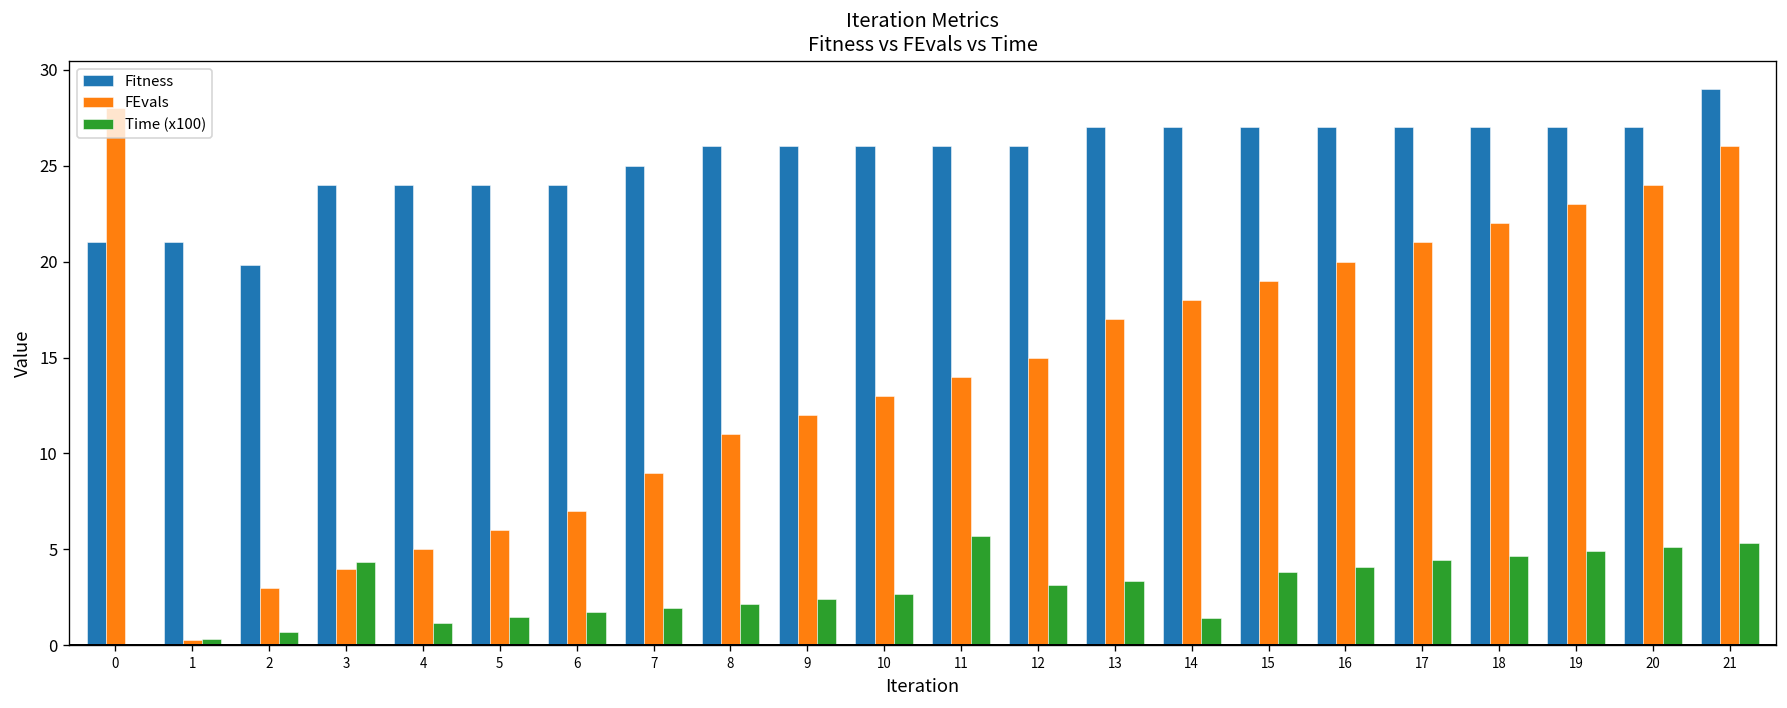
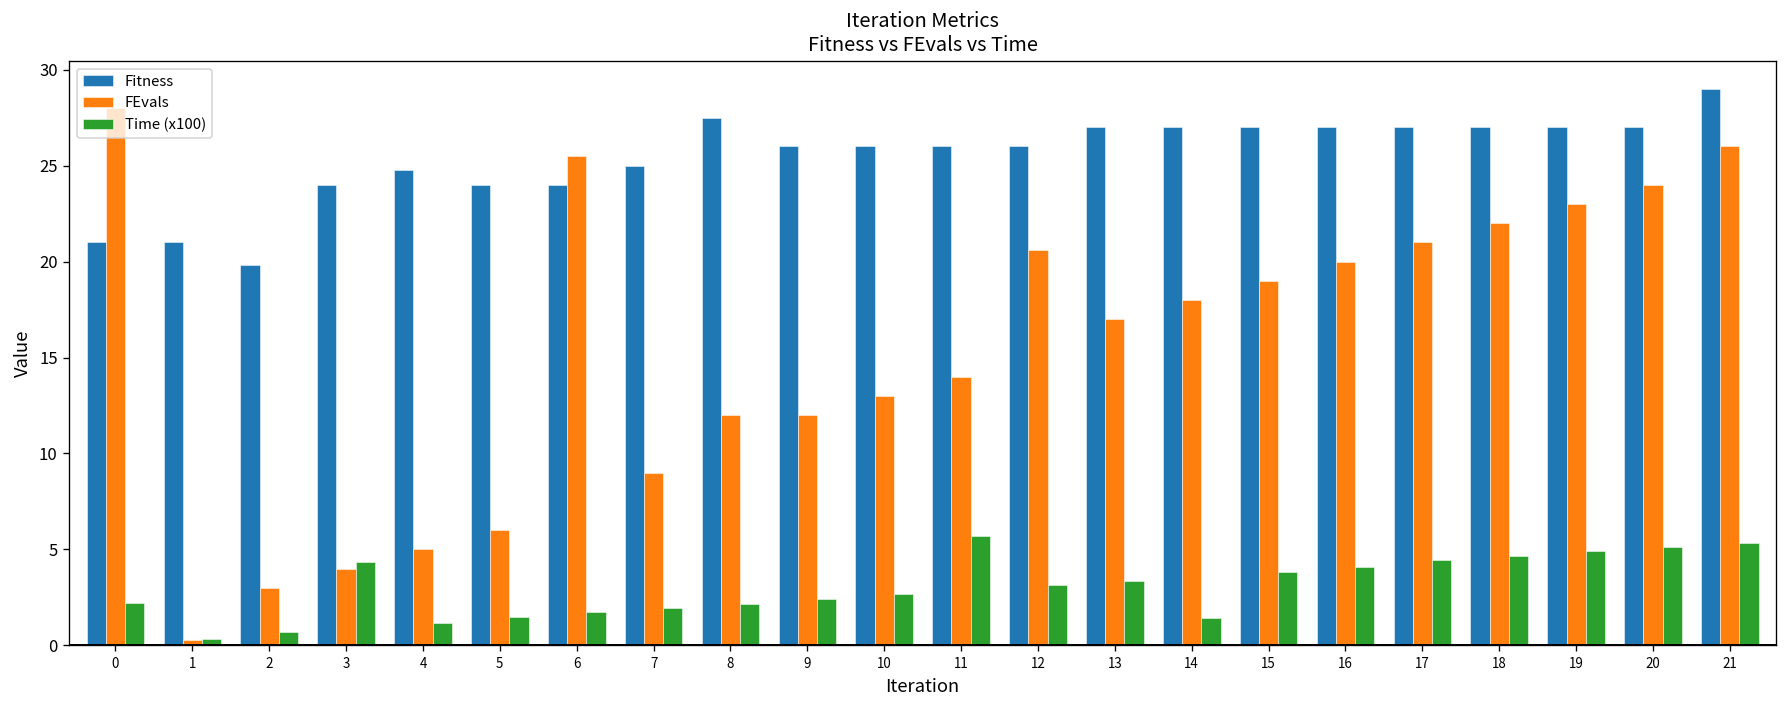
  {
    "Fitness": {
      "0": 21.0,
      "1": 21.0,
      "2": 19.8,
      "3": 24.0,
-     "4": 24.0,
+     "4": 24.8,
      "5": 24.0,
      "6": 24.0,
      "7": 25.0,
-     "8": 26.0,
+     "8": 27.5,
      "9": 26.0,
      "10": 26.0,
      "11": 26.0,
      "12": 26.0,
      "13": 27.0,
      "14": 27.0,
      "15": 27.0,
      "16": 27.0,
      "17": 27.0,
      "18": 27.0,
      "19": 27.0,
      "20": 27.0,
      "21": 29.0
    },
    "FEvals": {
      "1": 0.3,
      "2": 3.0,
      "3": 4.0,
      "4": 5.0,
      "5": 6.0,
-     "6": 7.0,
+     "6": 25.5,
      "7": 9.0,
-     "8": 11,
+     "8": 12,
      "9": 12.0,
      "10": 13.0,
      "11": 14.0,
-     "12": 15.0,
+     "12": 20.6,
      "13": 17.0,
      "14": 18.0,
      "15": 19.0,
      "16": 20.0,
      "17": 21.0,
      "18": 22.0,
      "19": 23.0,
      "20": 24.0,
      "21": 26.0
    },
    "Time (x100)": {
-     "0": 0.0,
+     "0": 2.2,
      "1": 0.3,
      "2": 0.7,
      "3": 4.4,
      "4": 1.1,
      "5": 1.5,
      "6": 1.7,
      "7": 1.9,
      "8": 2.2,
      "9": 2.4,
      "10": 2.6,
      "11": 5.7,
      "12": 3.1,
      "13": 3.4,
      "14": 1.4,
      "15": 3.8,
      "16": 4.1,
      "17": 4.4,
      "18": 4.7,
      "19": 4.9,
      "20": 5.1,
      "21": 5.4
    }
  }
